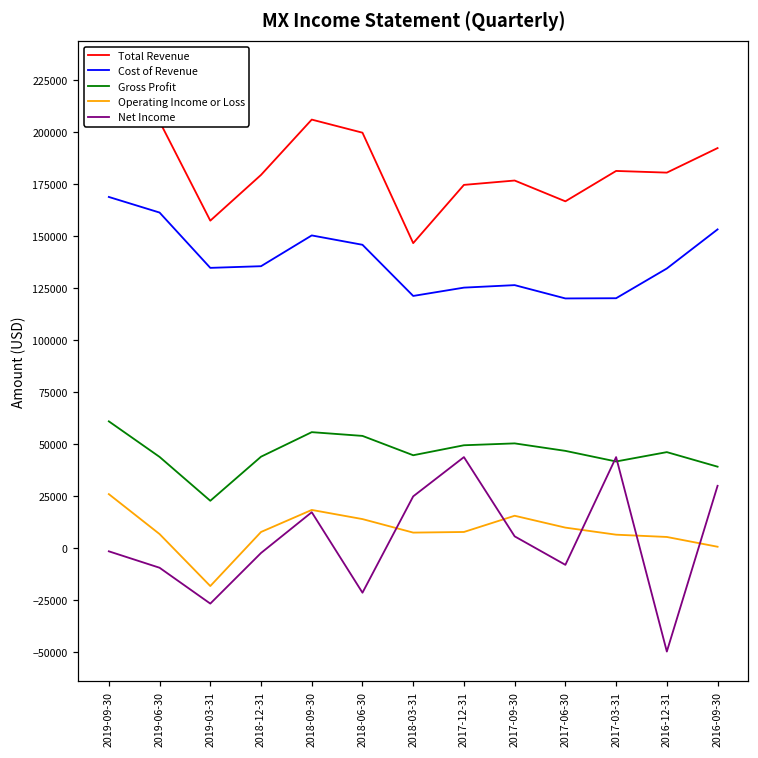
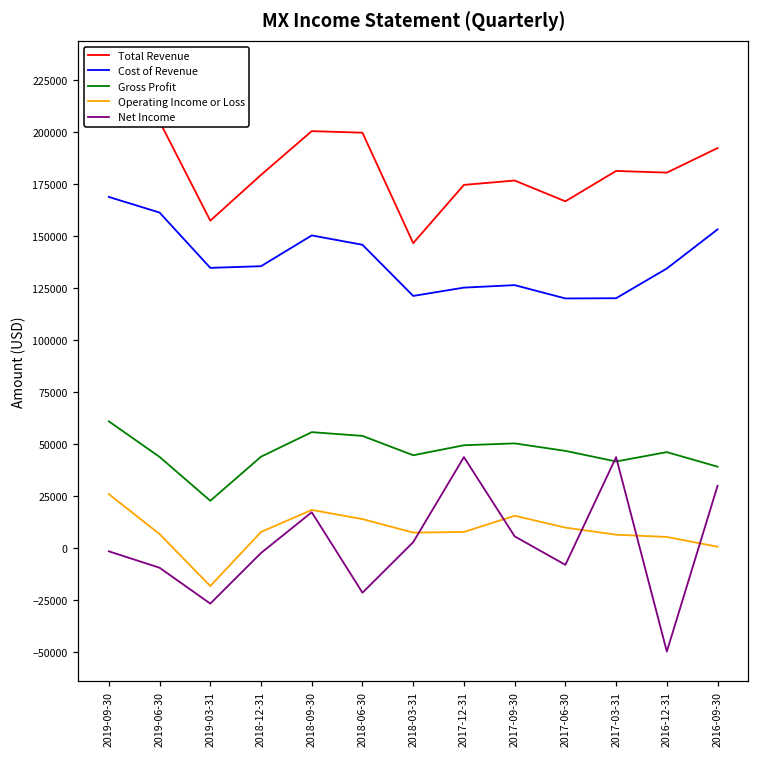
  {
    "Total Revenue": {
      "2019-03-31": 157000,
      "2018-12-31": 179000,
-     "2018-09-30": 206000,
+     "2018-09-30": 200000,
      "2018-06-30": 200000,
      "2018-03-31": 147000,
      "2017-12-31": 175000,
      "2017-09-30": 177000,
      "2017-06-30": 167000,
      "2017-03-31": 181000,
      "2016-12-31": 181000,
      "2016-09-30": 192000
    },
    "Cost of Revenue": {
      "2019-09-30": 169000,
      "2019-06-30": 161000,
      "2019-03-31": 135000,
      "2018-12-31": 136000,
      "2018-09-30": 150000,
      "2018-06-30": 146000,
      "2018-03-31": 121000,
      "2017-12-31": 125000,
      "2017-09-30": 126000,
      "2017-06-30": 120000,
      "2017-03-31": 120000,
      "2016-12-31": 134000,
      "2016-09-30": 153000
    },
    "Gross Profit": {
      "2019-09-30": 61000,
      "2019-06-30": 44000,
      "2019-03-31": 23000,
      "2018-12-31": 44000,
      "2018-09-30": 56000,
      "2018-06-30": 54000,
      "2018-03-31": 45000,
      "2017-12-31": 49000,
      "2017-09-30": 50000,
      "2017-06-30": 47000,
      "2017-03-31": 42000,
      "2016-12-31": 46000,
      "2016-09-30": 39000
    },
    "Operating Income or Loss": {
      "2019-09-30": 26000,
      "2019-06-30": 7000,
      "2019-03-31": -18000,
      "2018-12-31": 8000,
      "2018-06-30": 14000,
      "2018-03-31": 7000,
      "2017-12-31": 8000,
      "2017-09-30": 16000,
      "2017-06-30": 10000,
      "2017-03-31": 6000,
      "2016-12-31": 5000,
      "2016-09-30": 1000
    },
    "Net Income": {
      "2019-09-30": -2000,
      "2019-06-30": -10000,
      "2019-03-31": -27000,
      "2018-12-31": -2000,
      "2018-06-30": -22000,
-     "2018-03-31": 25000,
+     "2018-03-31": 3000,
      "2017-12-31": 44000,
      "2017-09-30": 6000,
      "2017-06-30": -8000,
      "2017-03-31": 44000,
      "2016-12-31": -50000,
      "2016-09-30": 30000
    }
  }
